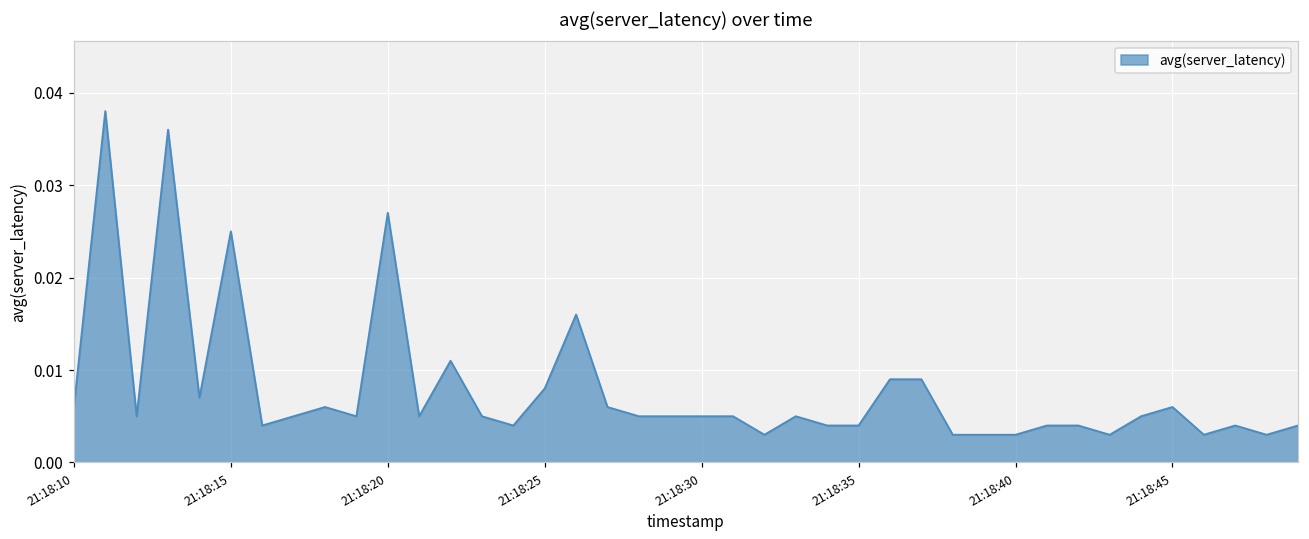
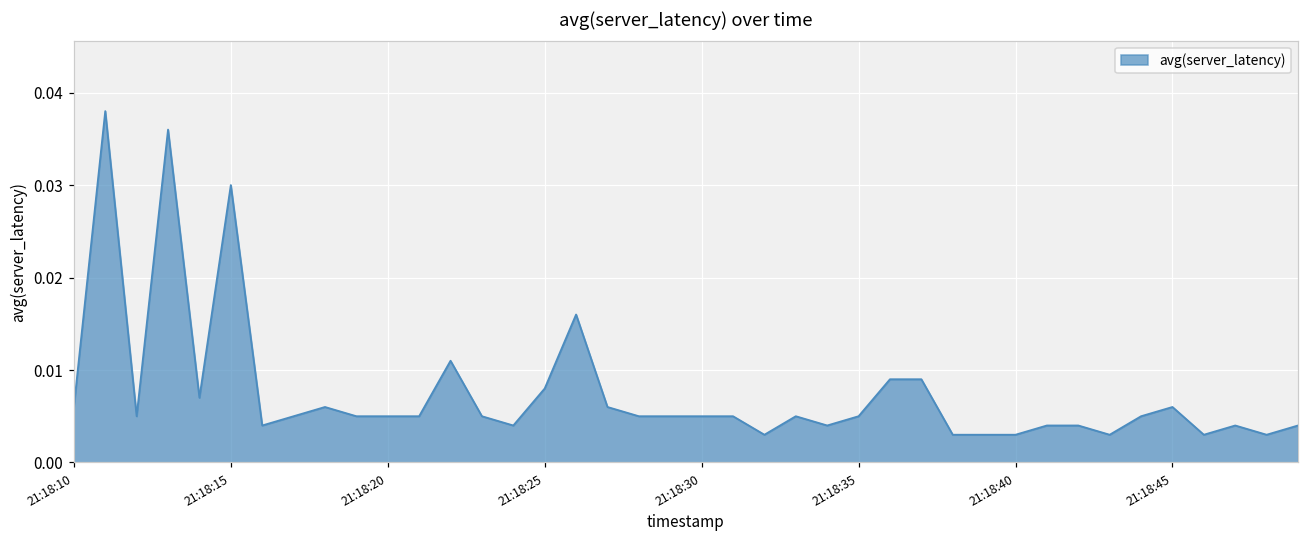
  {
    "21:18:10": 0.006,
-   "21:18:15": 0.025,
-   "21:18:20": 0.027,
+   "21:18:15": 0.030,
+   "21:18:20": 0.005,
    "21:18:25": 0.008,
    "21:18:30": 0.005,
-   "21:18:35": 0.004,
+   "21:18:35": 0.005,
    "21:18:40": 0.003,
    "21:18:45": 0.006
  }
